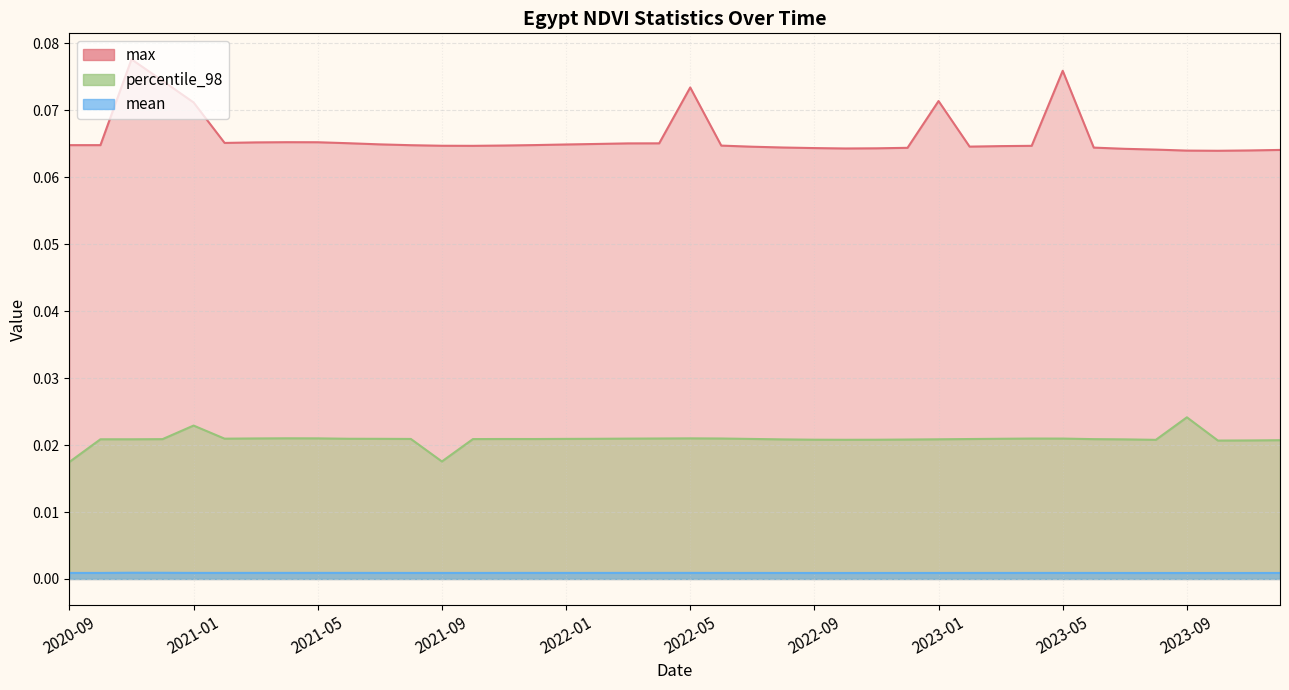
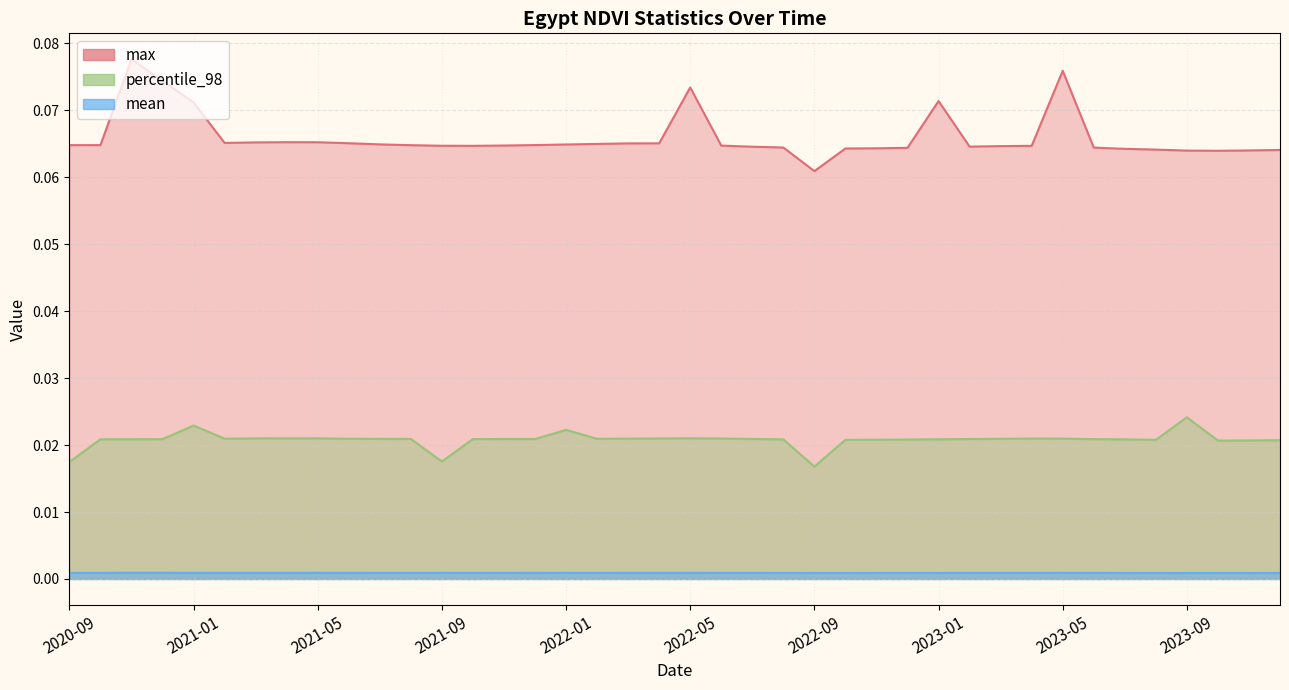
  {
    "max": {
      "2020-09": 0.065,
      "2021-05": 0.065,
      "2021-09": 0.065,
      "2022-01": 0.065,
      "2022-05": 0.073,
-     "2022-09": 0.064,
+     "2022-09": 0.061,
      "2023-01": 0.071,
      "2023-05": 0.076,
      "2023-09": 0.064
    },
    "percentile_98": {
      "2020-09": 0.017,
      "2021-01": 0.023,
      "2021-05": 0.021,
      "2021-09": 0.018,
-     "2022-01": 0.021,
+     "2022-01": 0.022,
      "2022-05": 0.021,
-     "2022-09": 0.021,
+     "2022-09": 0.017,
      "2023-01": 0.021,
      "2023-05": 0.021,
      "2023-09": 0.024
    },
    "mean": {
      "2020-09": 0.001,
      "2021-01": 0.001,
      "2021-05": 0.001,
      "2021-09": 0.001,
      "2022-01": 0.001,
      "2022-05": 0.001,
      "2022-09": 0.001,
      "2023-01": 0.001,
      "2023-05": 0.001,
      "2023-09": 0.001
    }
  }
